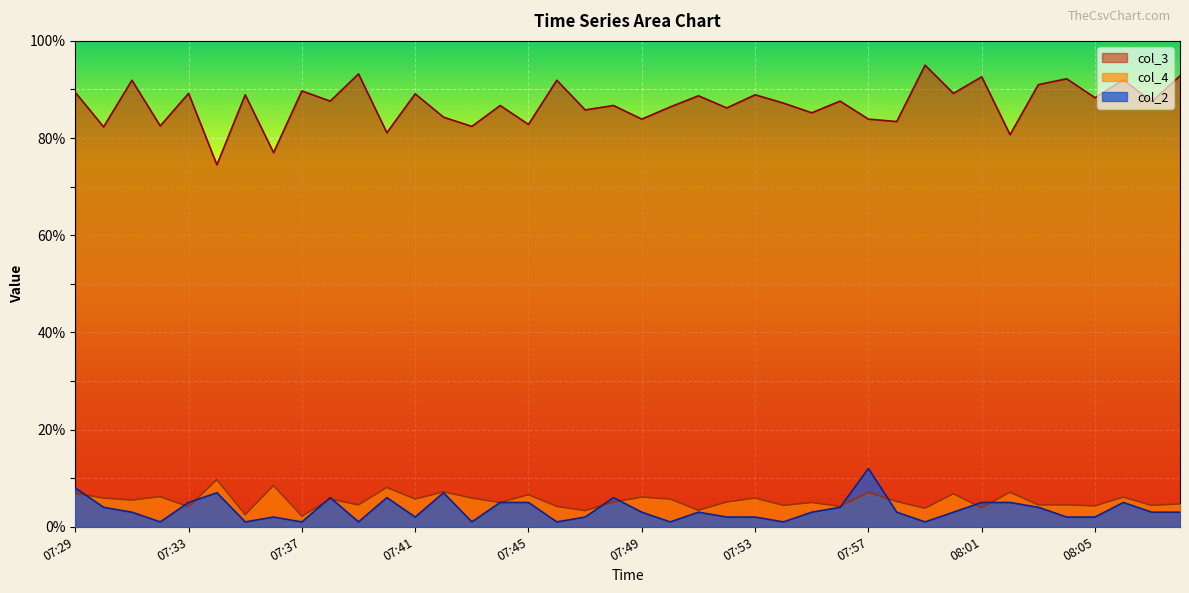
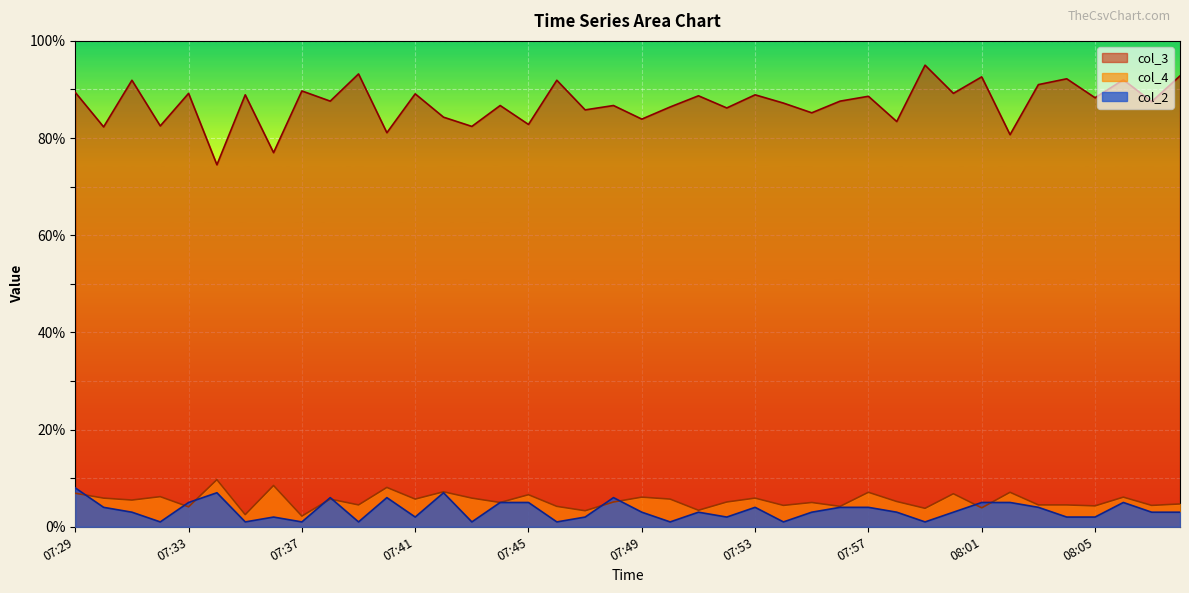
  {
    "col_3": {
      "07:29": "89%",
      "07:33": "89%",
      "07:37": "90%",
      "07:41": "89%",
      "07:45": "83%",
      "07:49": "84%",
      "07:53": "89%",
-     "07:57": "84%",
+     "07:57": "89%",
      "08:01": "93%",
      "08:05": "88%"
    },
    "col_4": {
      "07:29": "7%",
      "07:33": "4%",
      "07:37": "2%",
      "07:41": "6%",
      "07:45": "7%",
      "07:49": "6%",
      "07:53": "6%",
      "07:57": "7%",
      "08:01": "4%",
      "08:05": "4%"
    },
    "col_2": {
      "07:29": "8%",
      "07:33": "5%",
      "07:37": "1%",
      "07:41": "2%",
      "07:45": "5%",
      "07:49": "3%",
-     "07:53": "2%",
-     "07:57": "12%",
+     "07:53": "4%",
+     "07:57": "4%",
      "08:01": "5%",
      "08:05": "2%"
    }
  }
